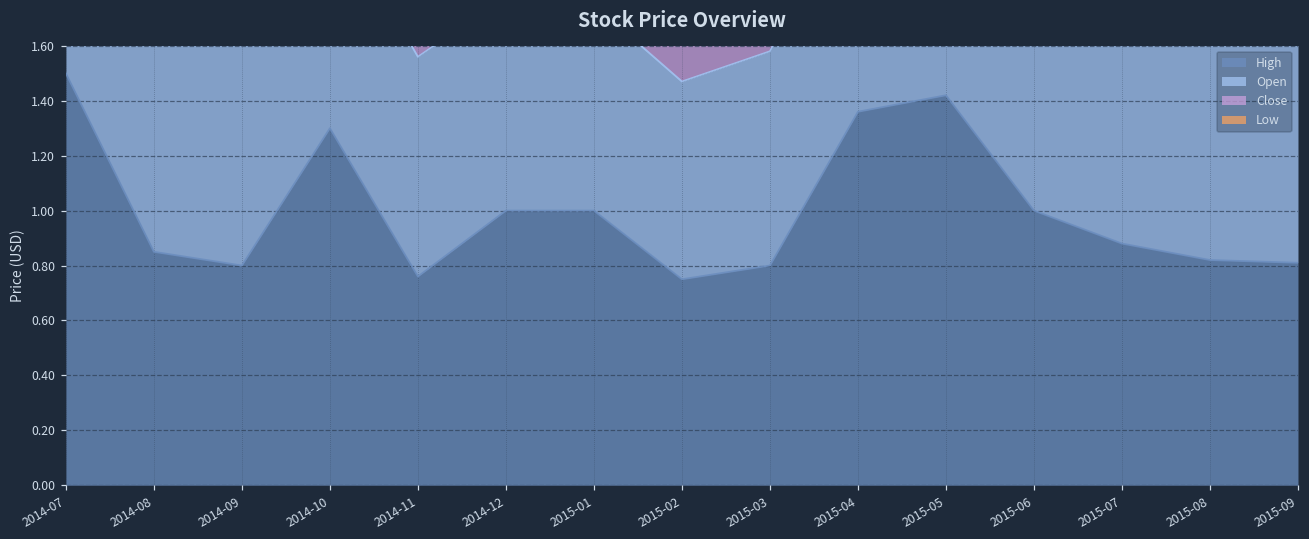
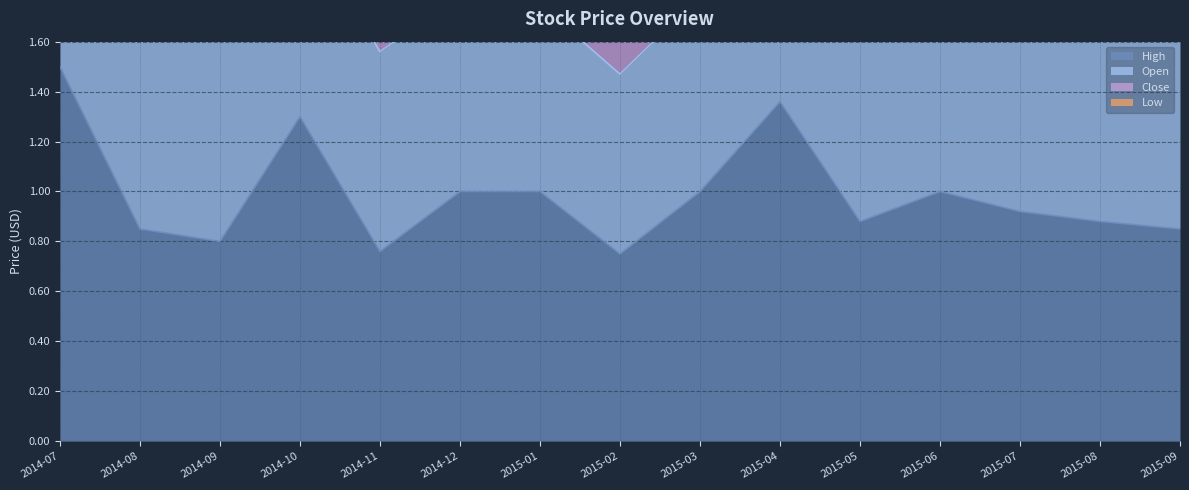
  {
    "High": {
      "2014-07": 1.50,
      "2014-08": 0.85,
      "2014-09": 0.80,
      "2014-10": 1.30,
      "2014-11": 0.76,
      "2014-12": 1.00,
      "2015-01": 1.00,
      "2015-02": 0.75,
-     "2015-03": 0.8,
+     "2015-03": 1.0,
      "2015-04": 1.36,
-     "2015-05": 1.42,
+     "2015-05": 0.88,
      "2015-06": 1.00,
-     "2015-07": 0.88,
-     "2015-08": 0.82,
-     "2015-09": 0.81
+     "2015-07": 0.92,
+     "2015-08": 0.88,
+     "2015-09": 0.85
    }
  }
